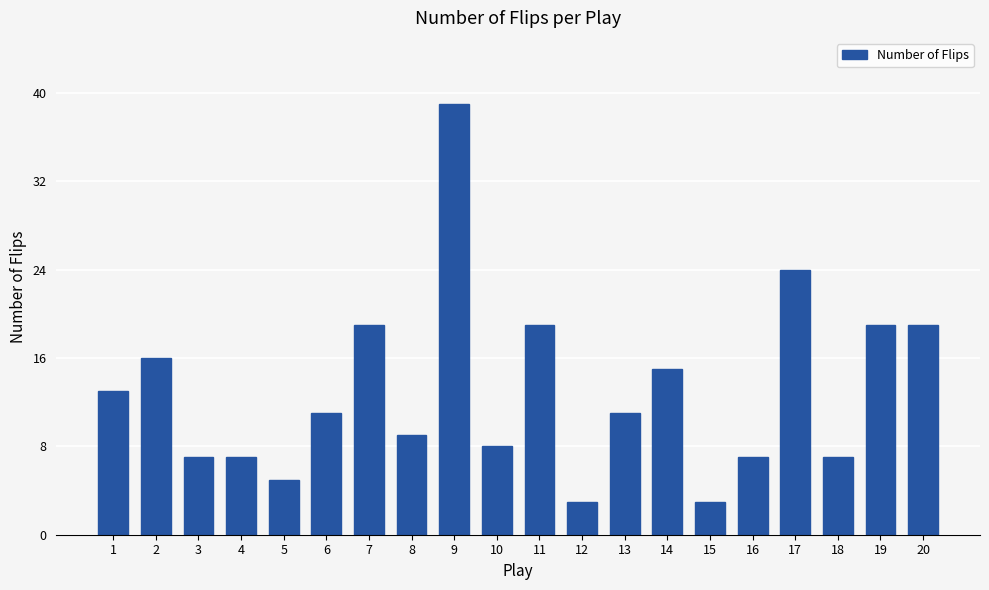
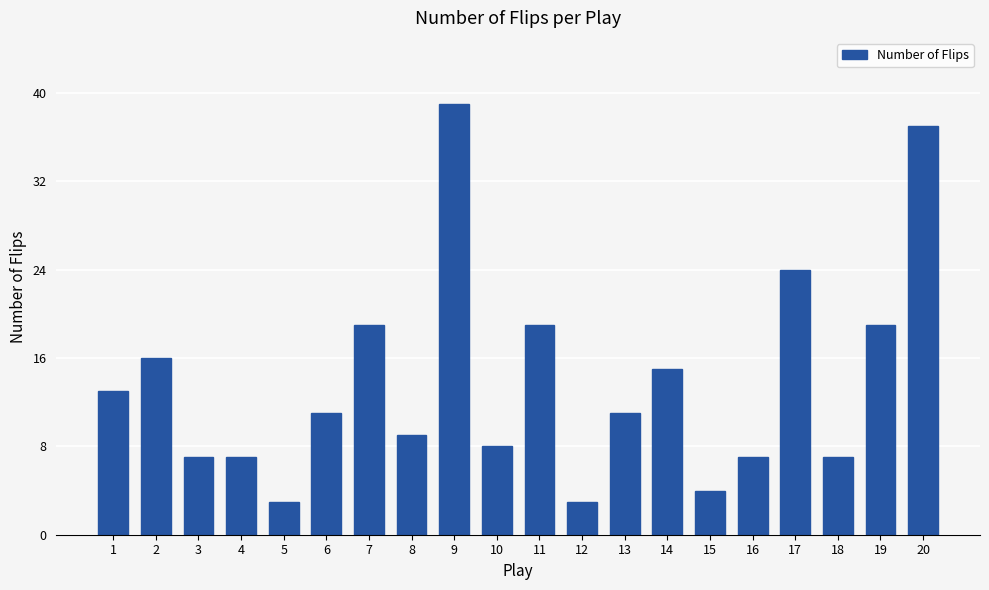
  {
    "1": 13,
    "2": 16,
    "3": 7,
    "4": 7,
-   "5": 5,
+   "5": 3,
    "6": 11,
    "7": 19,
    "8": 9,
    "9": 39,
    "10": 8,
    "11": 19,
    "12": 3,
    "13": 11,
    "14": 15,
-   "15": 3,
+   "15": 4,
    "16": 7,
    "17": 24,
    "18": 7,
    "19": 19,
-   "20": 19
+   "20": 37
  }
